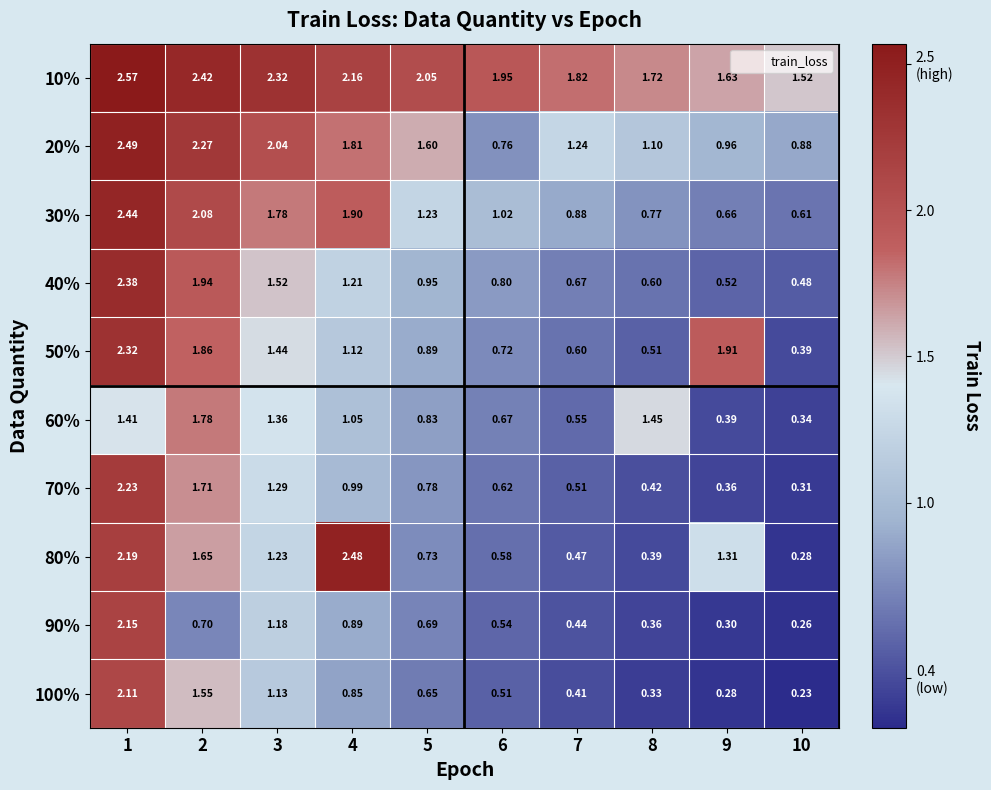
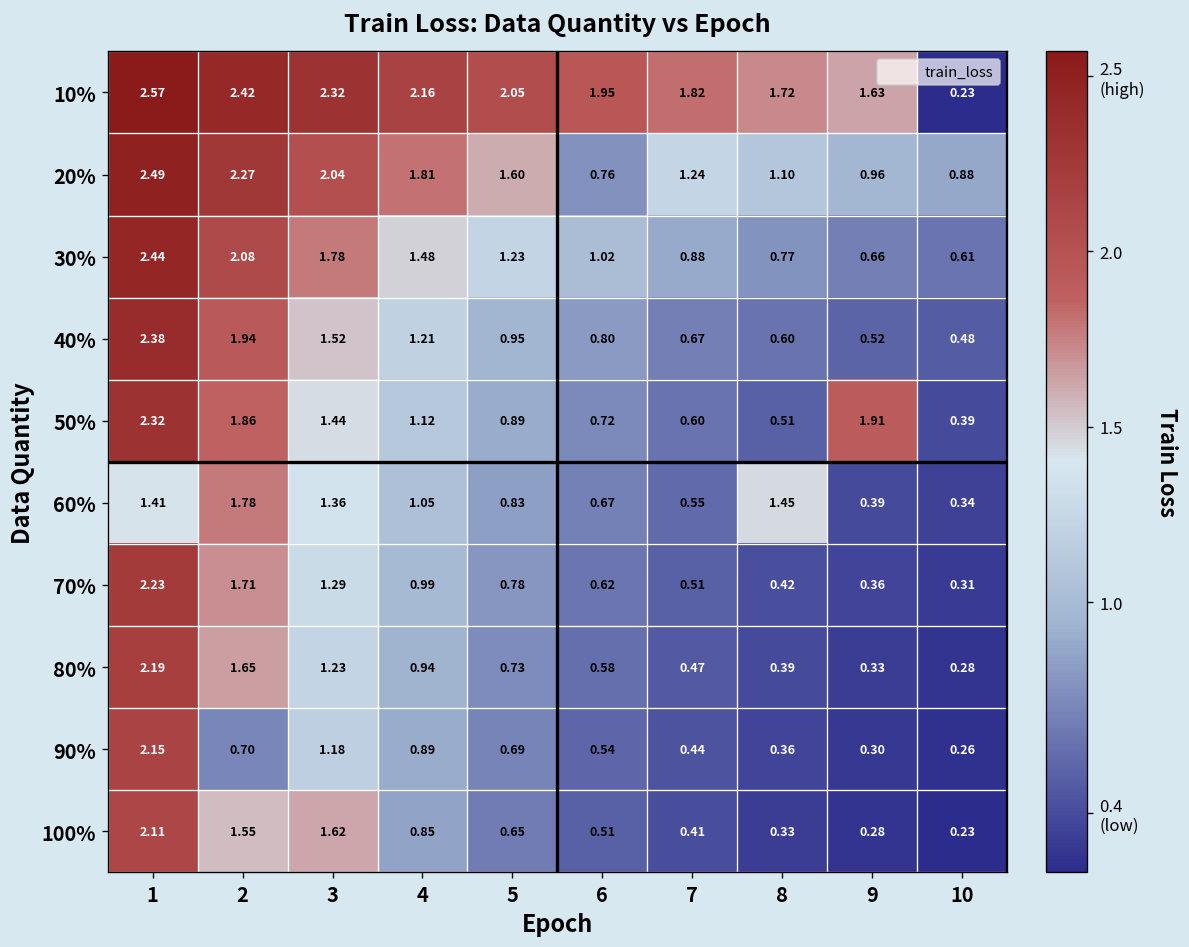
  {
    "10%": {
      "1": 2.57,
      "2": 2.42,
      "3": 2.32,
      "4": 2.16,
      "5": 2.05,
      "6": 1.95,
      "7": 1.82,
      "8": 1.72,
      "9": 1.63,
-     "10": 1.52
+     "10": 0.23
    },
    "20%": {
      "1": 2.49,
      "2": 2.27,
      "3": 2.04,
      "4": 1.81,
      "5": 1.60,
      "6": 0.76,
      "7": 1.24,
      "8": 1.10,
      "9": 0.96,
      "10": 0.88
    },
    "30%": {
      "1": 2.44,
      "2": 2.08,
      "3": 1.78,
-     "4": 1.90,
+     "4": 1.48,
      "5": 1.23,
      "6": 1.02,
      "7": 0.88,
      "8": 0.77,
      "9": 0.66,
      "10": 0.61
    },
    "40%": {
      "1": 2.38,
      "2": 1.94,
      "3": 1.52,
      "4": 1.21,
      "5": 0.95,
      "6": 0.80,
      "7": 0.67,
      "8": 0.60,
      "9": 0.52,
      "10": 0.48
    },
    "50%": {
      "1": 2.32,
      "2": 1.86,
      "3": 1.44,
      "4": 1.12,
      "5": 0.89,
      "6": 0.72,
      "7": 0.60,
      "8": 0.51,
      "9": 1.91,
      "10": 0.39
    },
    "60%": {
      "1": 1.41,
      "2": 1.78,
      "3": 1.36,
      "4": 1.05,
      "5": 0.83,
      "6": 0.67,
      "7": 0.55,
      "8": 1.45,
      "9": 0.39,
      "10": 0.34
    },
    "70%": {
      "1": 2.23,
      "2": 1.71,
      "3": 1.29,
      "4": 0.99,
      "5": 0.78,
      "6": 0.62,
      "7": 0.51,
      "8": 0.42,
      "9": 0.36,
      "10": 0.31
    },
    "80%": {
      "1": 2.19,
      "2": 1.65,
      "3": 1.23,
-     "4": 2.48,
+     "4": 0.94,
      "5": 0.73,
      "6": 0.58,
      "7": 0.47,
      "8": 0.39,
-     "9": 1.31,
+     "9": 0.33,
      "10": 0.28
    },
    "90%": {
      "1": 2.15,
      "2": 0.70,
      "3": 1.18,
      "4": 0.89,
      "5": 0.69,
      "6": 0.54,
      "7": 0.44,
      "8": 0.36,
      "9": 0.30,
      "10": 0.26
    },
    "100%": {
      "1": 2.11,
      "2": 1.55,
-     "3": 1.13,
+     "3": 1.62,
      "4": 0.85,
      "5": 0.65,
      "6": 0.51,
      "7": 0.41,
      "8": 0.33,
      "9": 0.28,
      "10": 0.23
    }
  }
